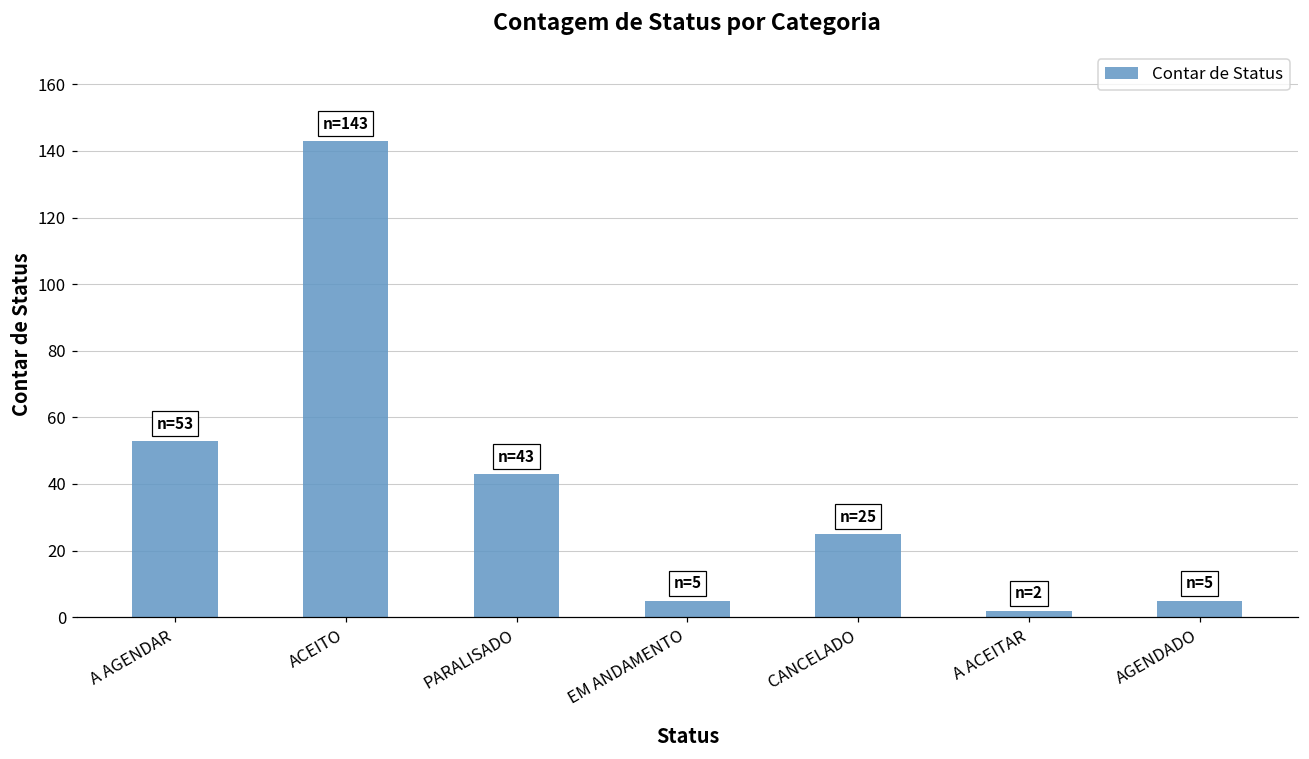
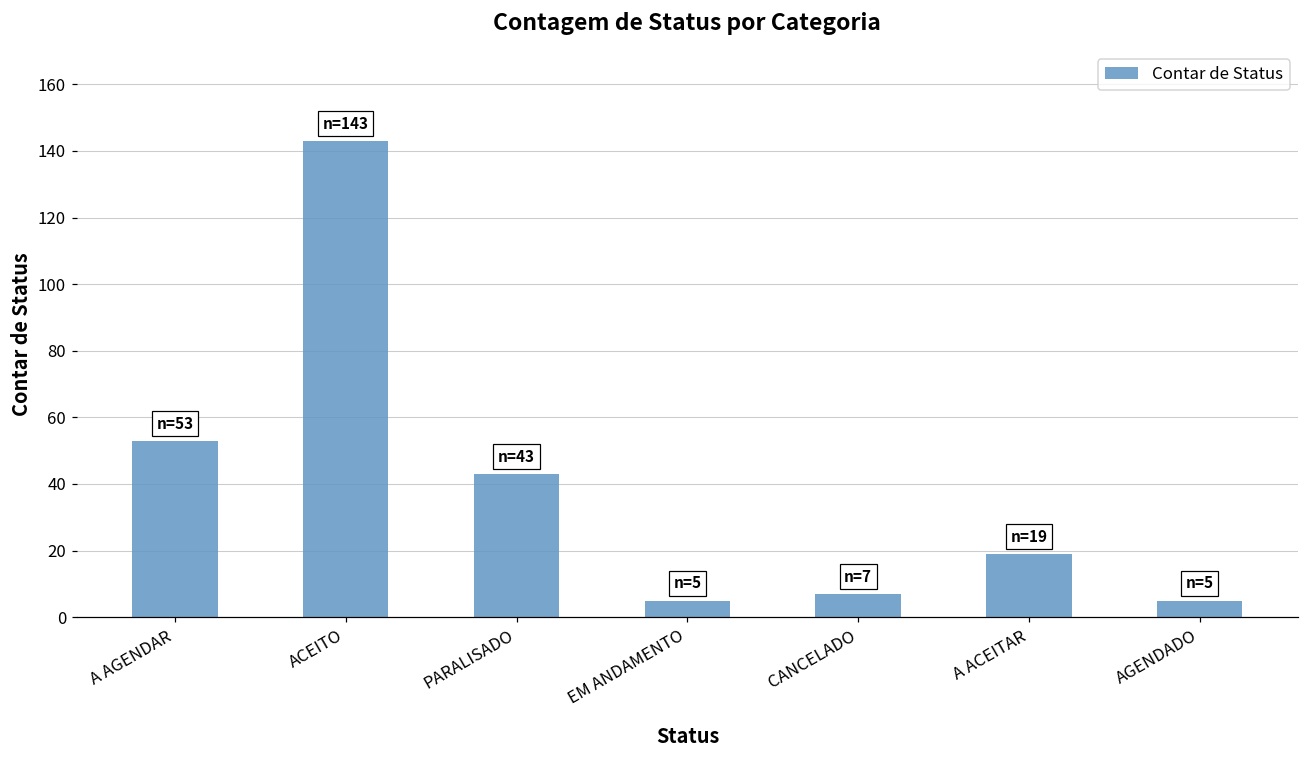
  {
-   "CANCELADO": 25,
-   "A ACEITAR": 2
+   "CANCELADO": 7,
+   "A ACEITAR": 19
  }
